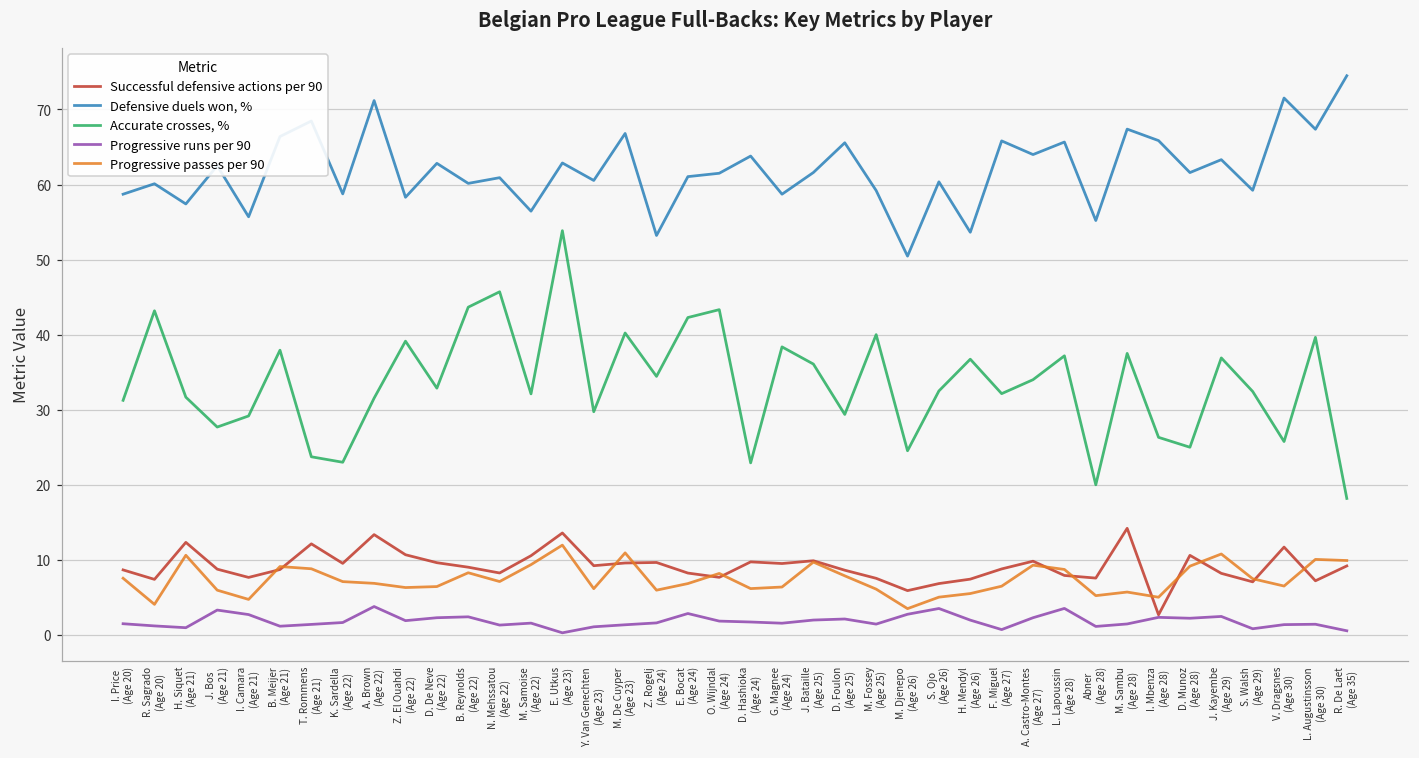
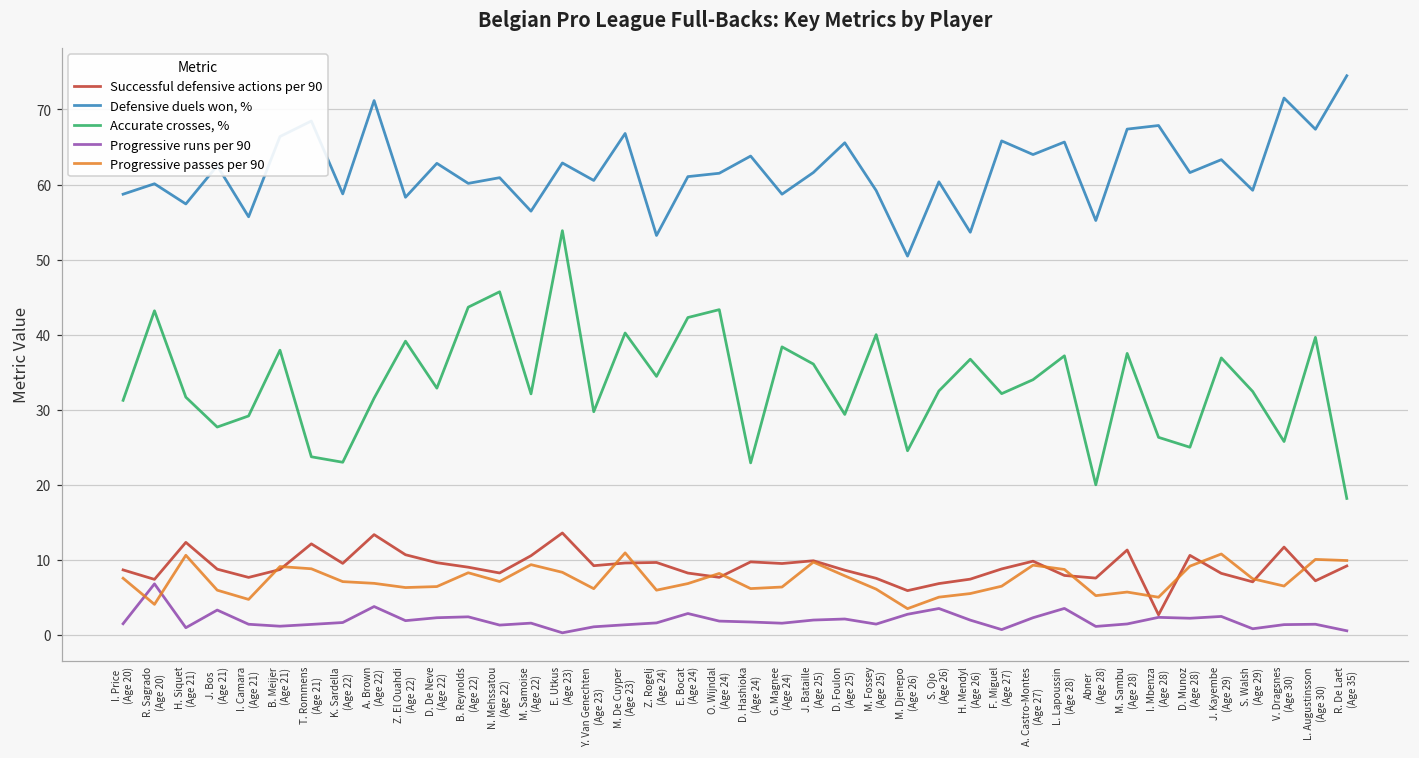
  {
    "Successful defensive actions per 90": {
      "I. Price (Age 20)": 9,
      "R. Sagrado (Age 20)": 7,
      "H. Siquet (Age 21)": 12,
      "J. Bos (Age 21)": 9,
      "I. Camara (Age 21)": 8,
      "B. Meijer (Age 21)": 9,
      "T. Rommens (Age 21)": 12,
      "K. Sardella (Age 22)": 10,
      "A. Brown (Age 22)": 13,
      "Z. El Ouahdi (Age 22)": 11,
      "D. De Neve (Age 22)": 10,
      "B. Reynolds (Age 22)": 9,
      "N. Mehssatou (Age 22)": 8,
      "M. Samoise (Age 22)": 11,
      "E. Utkus (Age 23)": 14,
      "Y. Van Genechten (Age 23)": 9,
      "M. De Cuyper (Age 23)": 10,
      "Z. Rogelj (Age 24)": 10,
      "E. Bocat (Age 24)": 8,
      "O. Wijndal (Age 24)": 8,
      "D. Hashioka (Age 24)": 10,
      "G. Magnee (Age 24)": 10,
      "D. Foulon (Age 25)": 9,
      "M. Fossey (Age 25)": 8,
      "M. Djenepo (Age 26)": 6,
      "S. Ojo (Age 26)": 7,
      "H. Mendyl (Age 26)": 7,
      "F. Miguel (Age 27)": 9,
      "A. Castro-Montes (Age 27)": 10,
      "L. Lapoussin (Age 28)": 8,
      "Abner (Age 28)": 8,
-     "M. Sambu (Age 28)": 14,
+     "M. Sambu (Age 28)": 11,
      "D. Munoz (Age 28)": 11,
      "J. Kayembe (Age 29)": 8,
      "S. Walsh (Age 29)": 7,
      "V. Dragsnes (Age 30)": 12,
      "L. Augustinsson (Age 30)": 7,
      "R. De Laet (Age 35)": 9
    },
    "Defensive duels won, %": {
      "I. Price (Age 20)": 59,
      "R. Sagrado (Age 20)": 60,
      "H. Siquet (Age 21)": 57,
      "I. Camara (Age 21)": 56,
      "K. Sardella (Age 22)": 59,
      "A. Brown (Age 22)": 71,
      "Z. El Ouahdi (Age 22)": 58,
      "D. De Neve (Age 22)": 63,
      "B. Reynolds (Age 22)": 60,
      "N. Mehssatou (Age 22)": 61,
      "M. Samoise (Age 22)": 56,
      "E. Utkus (Age 23)": 63,
      "Y. Van Genechten (Age 23)": 61,
      "M. De Cuyper (Age 23)": 67,
      "Z. Rogelj (Age 24)": 53,
      "E. Bocat (Age 24)": 61,
      "O. Wijndal (Age 24)": 62,
      "D. Hashioka (Age 24)": 64,
      "G. Magnee (Age 24)": 59,
      "J. Bataille (Age 25)": 62,
      "D. Foulon (Age 25)": 66,
      "M. Fossey (Age 25)": 59,
      "M. Djenepo (Age 26)": 50,
      "S. Ojo (Age 26)": 60,
      "H. Mendyl (Age 26)": 54,
      "F. Miguel (Age 27)": 66,
      "A. Castro-Montes (Age 27)": 64,
      "L. Lapoussin (Age 28)": 66,
      "Abner (Age 28)": 55,
      "M. Sambu (Age 28)": 67,
-     "I. Mbenza (Age 28)": 66,
+     "I. Mbenza (Age 28)": 68,
      "D. Munoz (Age 28)": 62,
      "J. Kayembe (Age 29)": 63,
      "S. Walsh (Age 29)": 59,
      "V. Dragsnes (Age 30)": 72,
      "L. Augustinsson (Age 30)": 67,
      "R. De Laet (Age 35)": 74
    },
    "Accurate crosses, %": {
      "I. Price (Age 20)": 31,
      "R. Sagrado (Age 20)": 43,
      "H. Siquet (Age 21)": 32,
      "J. Bos (Age 21)": 28,
      "I. Camara (Age 21)": 29,
      "B. Meijer (Age 21)": 38,
      "T. Rommens (Age 21)": 24,
      "K. Sardella (Age 22)": 23,
      "A. Brown (Age 22)": 32,
      "Z. El Ouahdi (Age 22)": 39,
      "D. De Neve (Age 22)": 33,
      "B. Reynolds (Age 22)": 44,
      "N. Mehssatou (Age 22)": 46,
      "M. Samoise (Age 22)": 32,
      "E. Utkus (Age 23)": 54,
      "Y. Van Genechten (Age 23)": 30,
      "M. De Cuyper (Age 23)": 40,
      "Z. Rogelj (Age 24)": 34,
      "E. Bocat (Age 24)": 42,
      "O. Wijndal (Age 24)": 43,
      "D. Hashioka (Age 24)": 23,
      "G. Magnee (Age 24)": 38,
      "J. Bataille (Age 25)": 36,
      "D. Foulon (Age 25)": 29,
      "M. Fossey (Age 25)": 40,
      "M. Djenepo (Age 26)": 25,
      "S. Ojo (Age 26)": 33,
      "H. Mendyl (Age 26)": 37,
      "F. Miguel (Age 27)": 32,
      "A. Castro-Montes (Age 27)": 34,
      "L. Lapoussin (Age 28)": 37,
      "Abner (Age 28)": 20,
      "M. Sambu (Age 28)": 38,
      "I. Mbenza (Age 28)": 26,
      "D. Munoz (Age 28)": 25,
      "J. Kayembe (Age 29)": 37,
      "S. Walsh (Age 29)": 32,
      "V. Dragsnes (Age 30)": 26,
      "L. Augustinsson (Age 30)": 40,
      "R. De Laet (Age 35)": 18
    },
    "Progressive runs per 90": {
      "I. Price (Age 20)": 1,
-     "R. Sagrado (Age 20)": 1,
+     "R. Sagrado (Age 20)": 7,
      "H. Siquet (Age 21)": 1,
      "J. Bos (Age 21)": 3,
-     "I. Camara (Age 21)": 3,
+     "I. Camara (Age 21)": 1,
      "B. Meijer (Age 21)": 1,
      "T. Rommens (Age 21)": 1,
      "K. Sardella (Age 22)": 2,
      "A. Brown (Age 22)": 4,
      "Z. El Ouahdi (Age 22)": 2,
      "D. De Neve (Age 22)": 2,
      "B. Reynolds (Age 22)": 2,
      "N. Mehssatou (Age 22)": 1,
      "M. Samoise (Age 22)": 2,
      "E. Utkus (Age 23)": 0,
      "Y. Van Genechten (Age 23)": 1,
      "M. De Cuyper (Age 23)": 1,
      "Z. Rogelj (Age 24)": 2,
      "E. Bocat (Age 24)": 3,
      "O. Wijndal (Age 24)": 2,
      "D. Hashioka (Age 24)": 2,
      "G. Magnee (Age 24)": 2,
      "J. Bataille (Age 25)": 2,
      "D. Foulon (Age 25)": 2,
      "M. Fossey (Age 25)": 1,
      "M. Djenepo (Age 26)": 3,
      "S. Ojo (Age 26)": 4,
      "H. Mendyl (Age 26)": 2,
      "F. Miguel (Age 27)": 1,
      "A. Castro-Montes (Age 27)": 2,
      "L. Lapoussin (Age 28)": 4,
      "Abner (Age 28)": 1,
      "M. Sambu (Age 28)": 1,
      "D. Munoz (Age 28)": 2,
      "J. Kayembe (Age 29)": 2,
      "S. Walsh (Age 29)": 1,
      "V. Dragsnes (Age 30)": 1,
      "L. Augustinsson (Age 30)": 1,
      "R. De Laet (Age 35)": 1
    },
    "Progressive passes per 90": {
      "I. Price (Age 20)": 8,
      "R. Sagrado (Age 20)": 4,
      "H. Siquet (Age 21)": 11,
      "J. Bos (Age 21)": 6,
      "I. Camara (Age 21)": 5,
      "B. Meijer (Age 21)": 9,
      "T. Rommens (Age 21)": 9,
      "K. Sardella (Age 22)": 7,
      "A. Brown (Age 22)": 7,
      "Z. El Ouahdi (Age 22)": 6,
      "D. De Neve (Age 22)": 6,
      "B. Reynolds (Age 22)": 8,
      "N. Mehssatou (Age 22)": 7,
      "M. Samoise (Age 22)": 9,
-     "E. Utkus (Age 23)": 12,
+     "E. Utkus (Age 23)": 8,
      "Y. Van Genechten (Age 23)": 6,
      "M. De Cuyper (Age 23)": 11,
      "Z. Rogelj (Age 24)": 6,
      "E. Bocat (Age 24)": 7,
      "O. Wijndal (Age 24)": 8,
      "D. Hashioka (Age 24)": 6,
      "G. Magnee (Age 24)": 6,
      "D. Foulon (Age 25)": 8,
      "M. Fossey (Age 25)": 6,
      "M. Djenepo (Age 26)": 4,
      "S. Ojo (Age 26)": 5,
      "H. Mendyl (Age 26)": 6,
      "F. Miguel (Age 27)": 6,
      "A. Castro-Montes (Age 27)": 9,
      "L. Lapoussin (Age 28)": 9,
      "Abner (Age 28)": 5,
      "M. Sambu (Age 28)": 6,
      "I. Mbenza (Age 28)": 5,
      "D. Munoz (Age 28)": 9,
      "J. Kayembe (Age 29)": 11,
      "S. Walsh (Age 29)": 7,
      "V. Dragsnes (Age 30)": 7,
      "L. Augustinsson (Age 30)": 10,
      "R. De Laet (Age 35)": 10
    }
  }
